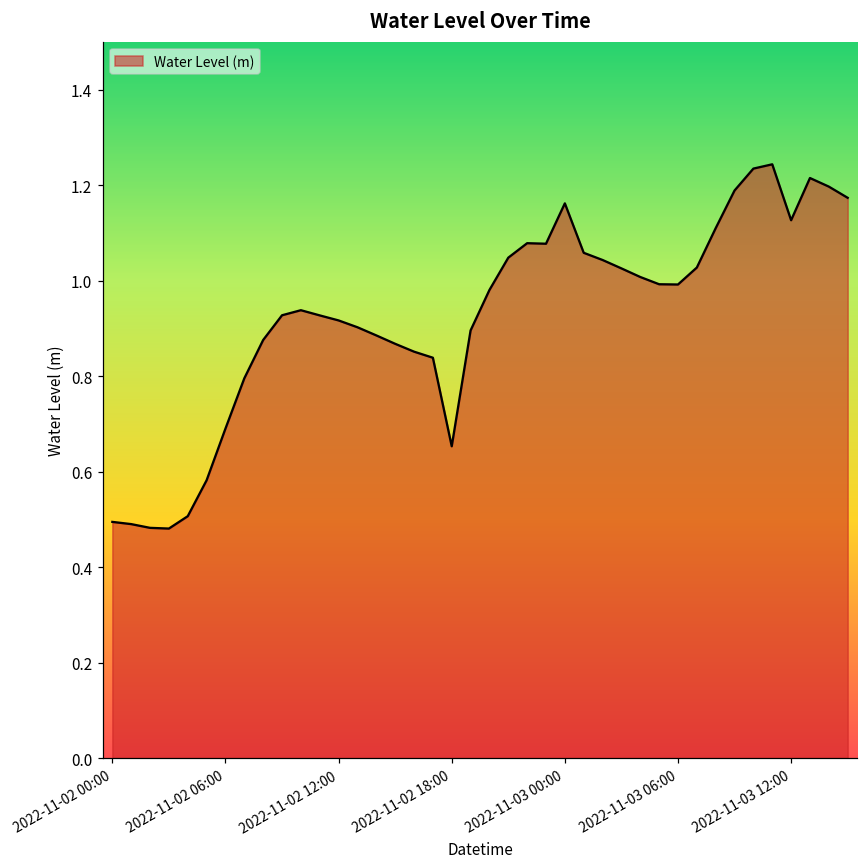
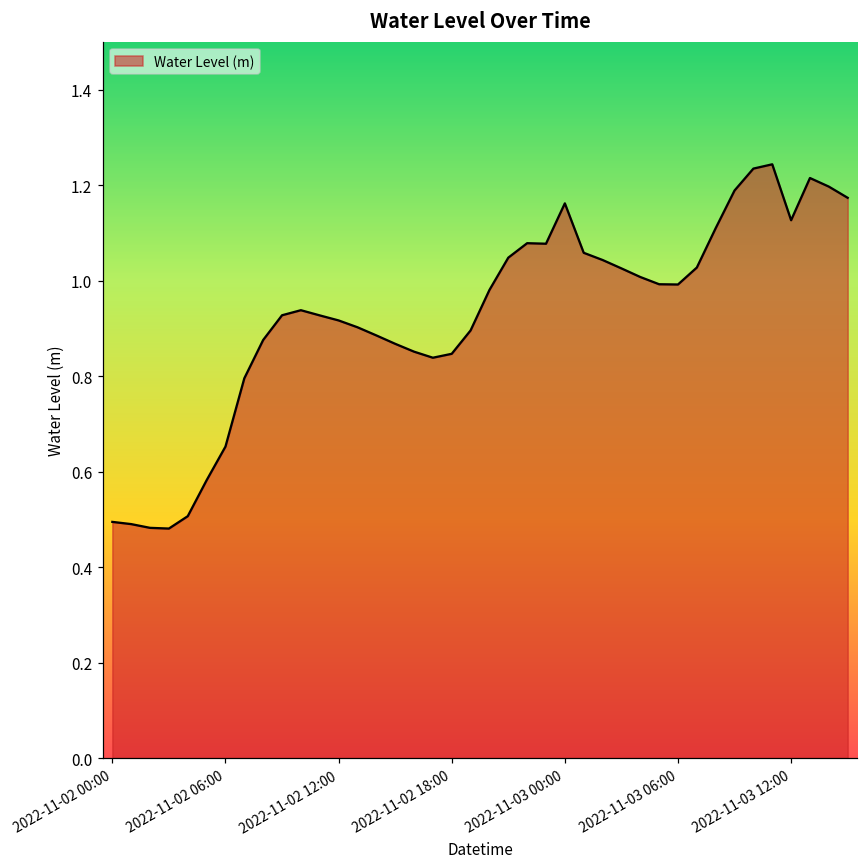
  {
    "2022-11-02 00:00": 0.49,
-   "2022-11-02 06:00": 0.69,
+   "2022-11-02 06:00": 0.65,
    "2022-11-02 12:00": 0.92,
-   "2022-11-02 18:00": 0.65,
+   "2022-11-02 18:00": 0.85,
    "2022-11-03 00:00": 1.16,
    "2022-11-03 06:00": 0.99,
    "2022-11-03 12:00": 1.13
  }
